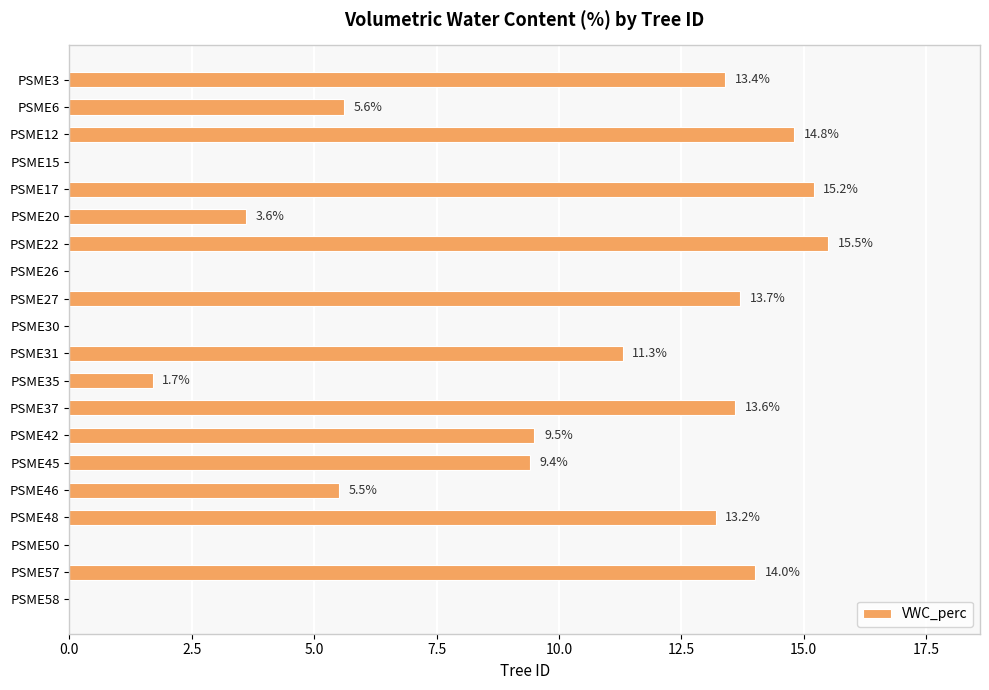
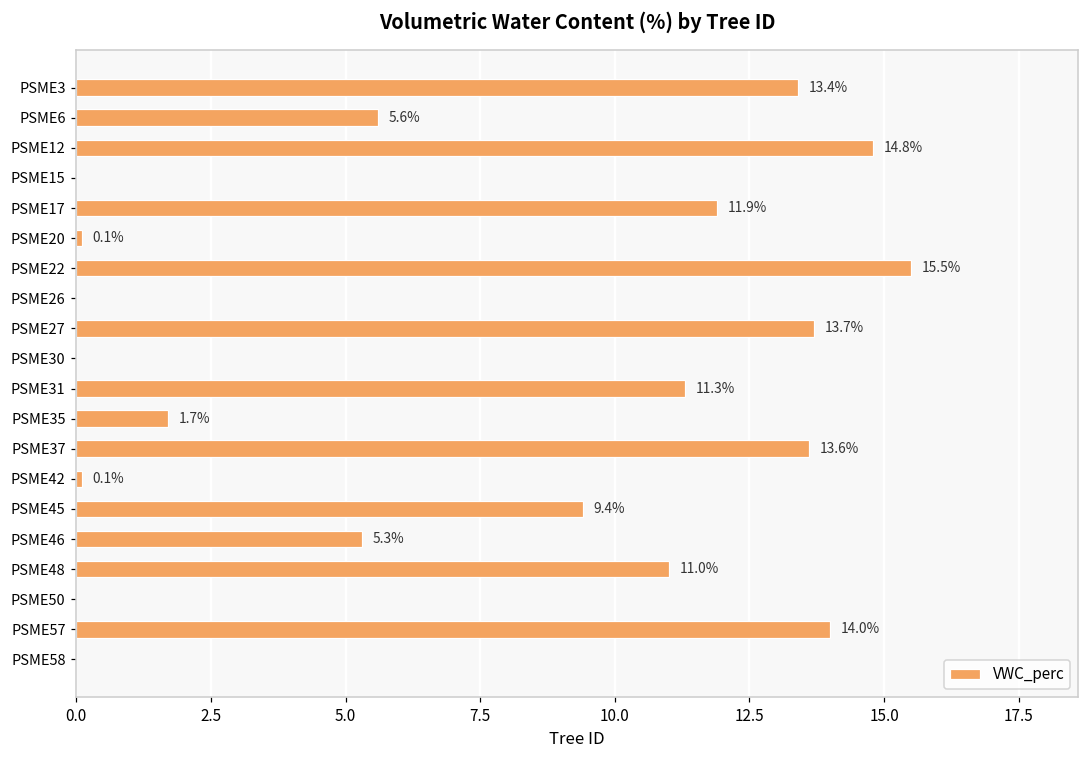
  {
    "PSME3": "13.4%",
    "PSME6": "5.6%",
    "PSME12": "14.8%",
-   "PSME17": "15.2%",
-   "PSME20": "3.6%",
+   "PSME17": "11.9%",
+   "PSME20": "0.1%",
    "PSME22": "15.5%",
    "PSME27": "13.7%",
    "PSME31": "11.3%",
    "PSME35": "1.7%",
    "PSME37": "13.6%",
-   "PSME42": "9.5%",
+   "PSME42": "0.1%",
    "PSME45": "9.4%",
-   "PSME46": "5.5%",
-   "PSME48": "13.2%",
+   "PSME46": "5.3%",
+   "PSME48": "11.0%",
    "PSME57": "14.0%"
  }
